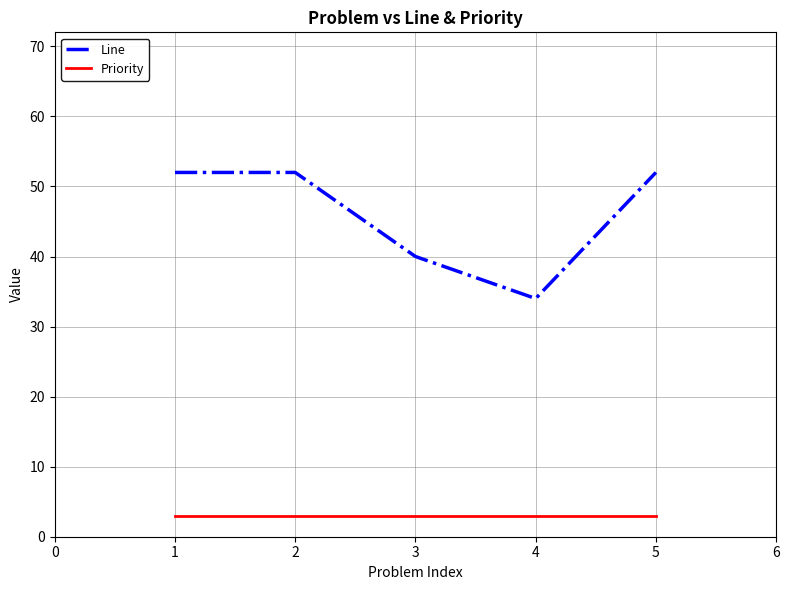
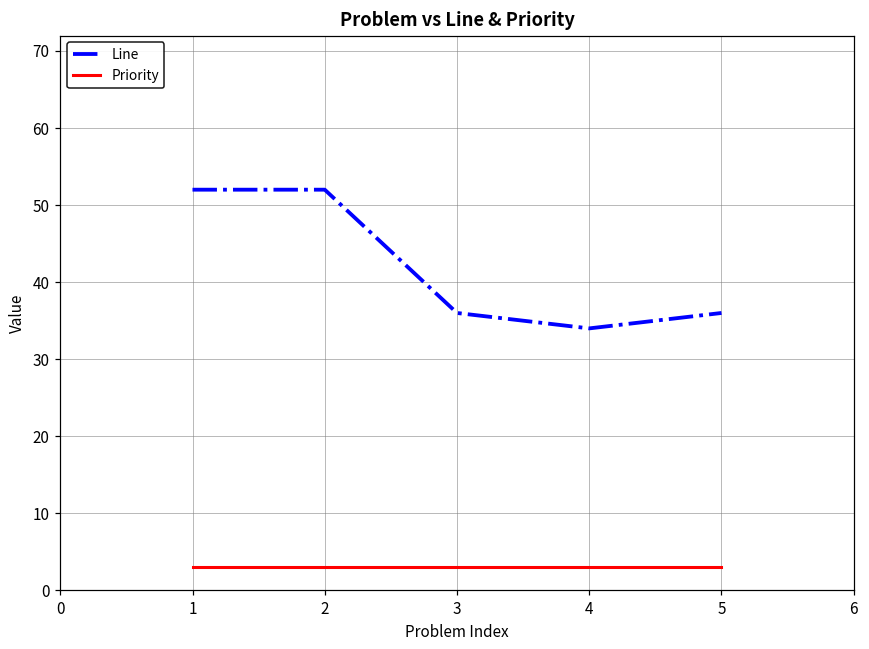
  {
    "Line": {
      "1": 52,
      "2": 52,
-     "3": 40,
+     "3": 36,
      "4": 34,
-     "5": 52
+     "5": 36
    },
    "Priority": {
      "1": 3,
      "2": 3,
      "3": 3,
      "4": 3,
      "5": 3
    }
  }
